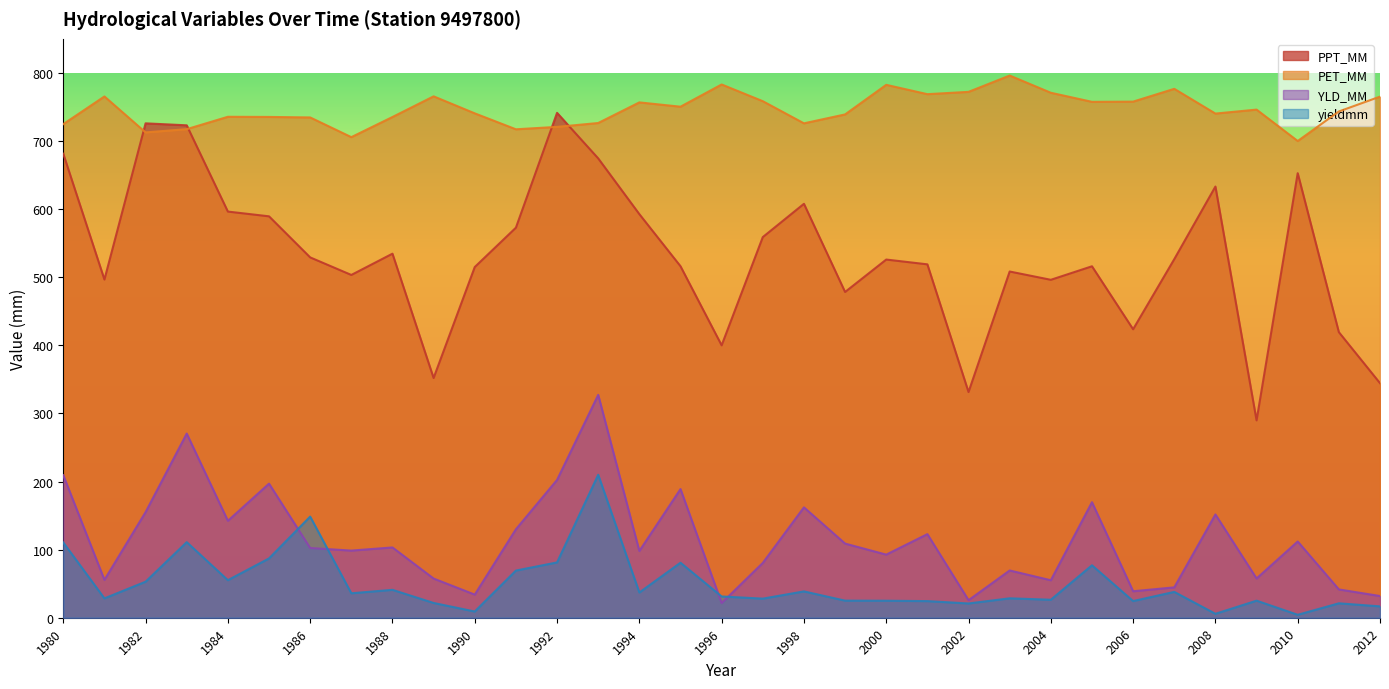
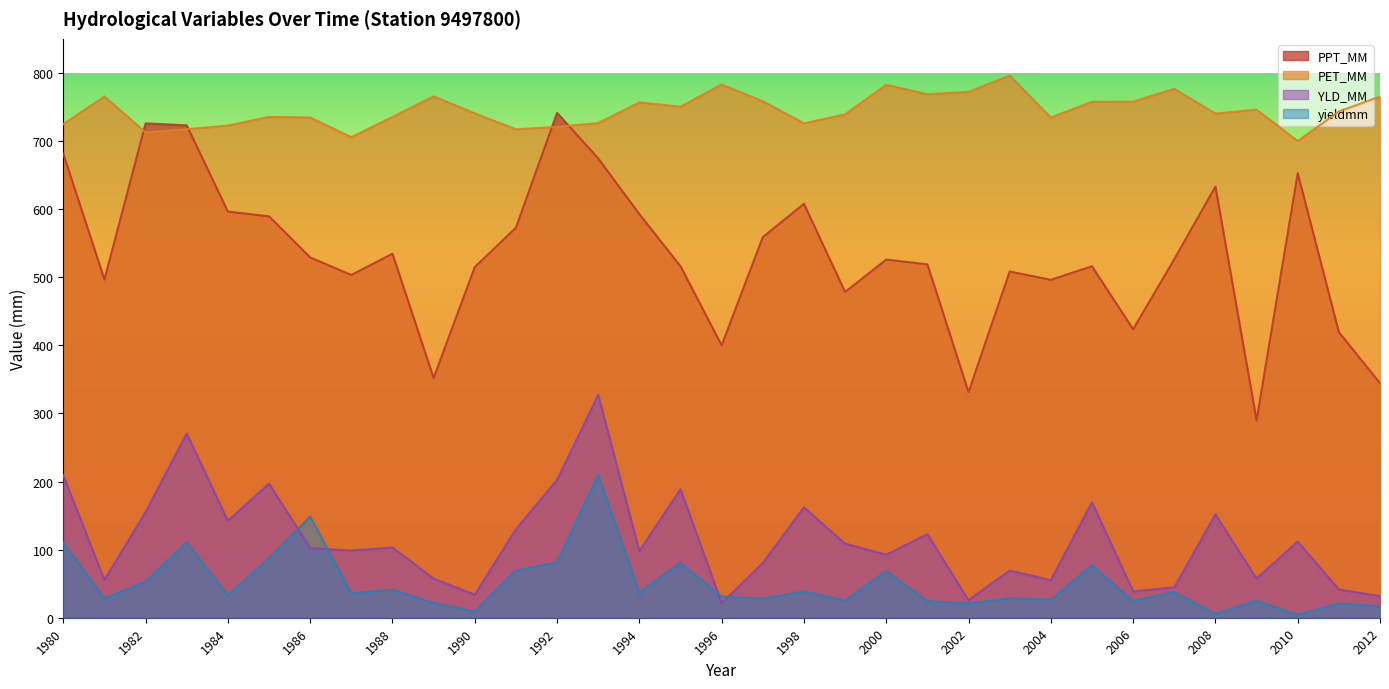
  {
    "PPT_MM": {
      "1980": 680,
      "1982": 730,
      "1984": 600,
      "1986": 530,
      "1988": 530,
      "1990": 510,
      "1992": 740,
      "1994": 590,
      "1996": 400,
      "1998": 610,
      "2000": 530,
      "2002": 330,
      "2004": 500,
      "2006": 420,
      "2008": 630,
      "2010": 650,
      "2012": 340
    },
    "PET_MM": {
      "1980": 720,
      "1982": 710,
-     "1984": 740,
+     "1984": 720,
      "1986": 730,
      "1988": 740,
      "1990": 740,
      "1992": 720,
      "1994": 760,
      "1996": 780,
      "1998": 730,
      "2000": 780,
      "2002": 770,
-     "2004": 770,
+     "2004": 730,
      "2006": 760,
      "2008": 740,
      "2010": 700,
      "2012": 770
    },
    "YLD_MM": {
      "1980": 210,
      "1982": 160,
      "1984": 140,
      "1986": 100,
      "1988": 100,
      "1990": 30,
      "1992": 200,
      "1994": 100,
      "1996": 20,
      "1998": 160,
      "2000": 90,
      "2002": 30,
      "2004": 60,
      "2006": 40,
      "2008": 150,
      "2010": 110,
      "2012": 30
    },
    "yieldmm": {
      "1980": 110,
      "1982": 50,
-     "1984": 60,
+     "1984": 30,
      "1986": 150,
      "1988": 40,
      "1990": 10,
      "1992": 80,
      "1994": 40,
      "1996": 30,
      "1998": 40,
-     "2000": 20,
+     "2000": 70,
      "2002": 20,
      "2004": 30,
      "2006": 20,
      "2008": 10,
      "2010": 0,
      "2012": 20
    }
  }
